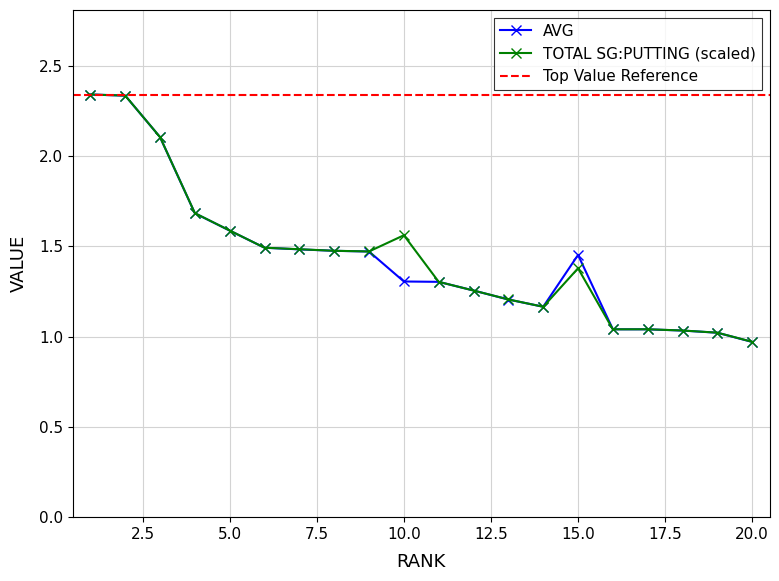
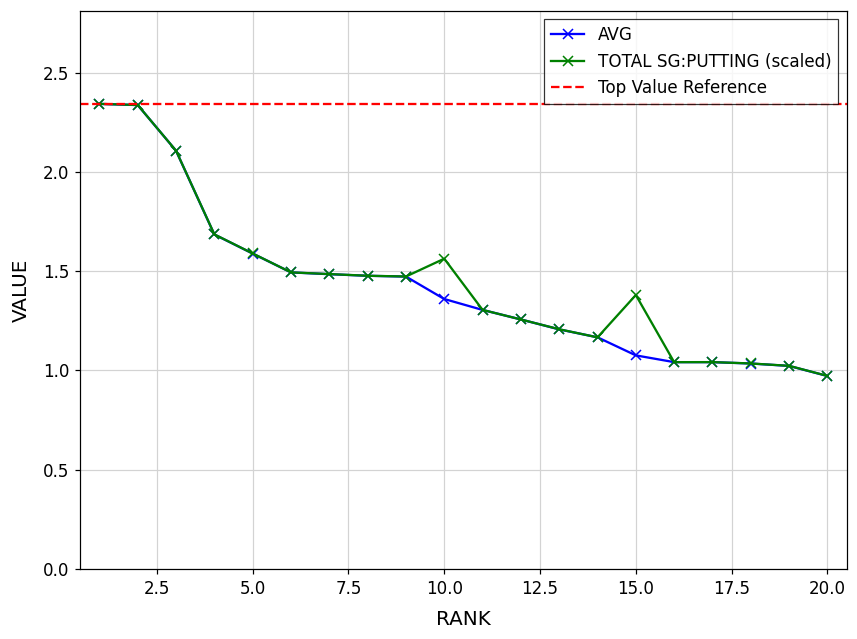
  {
    "AVG": {
-     "10.0": 1.31,
-     "15.0": 1.45
+     "10.0": 1.36,
+     "15.0": 1.08
    },
    "TOTAL SG:PUTTING (scaled)": {
      "10.0": 1.56,
      "15.0": 1.38
    }
  }
